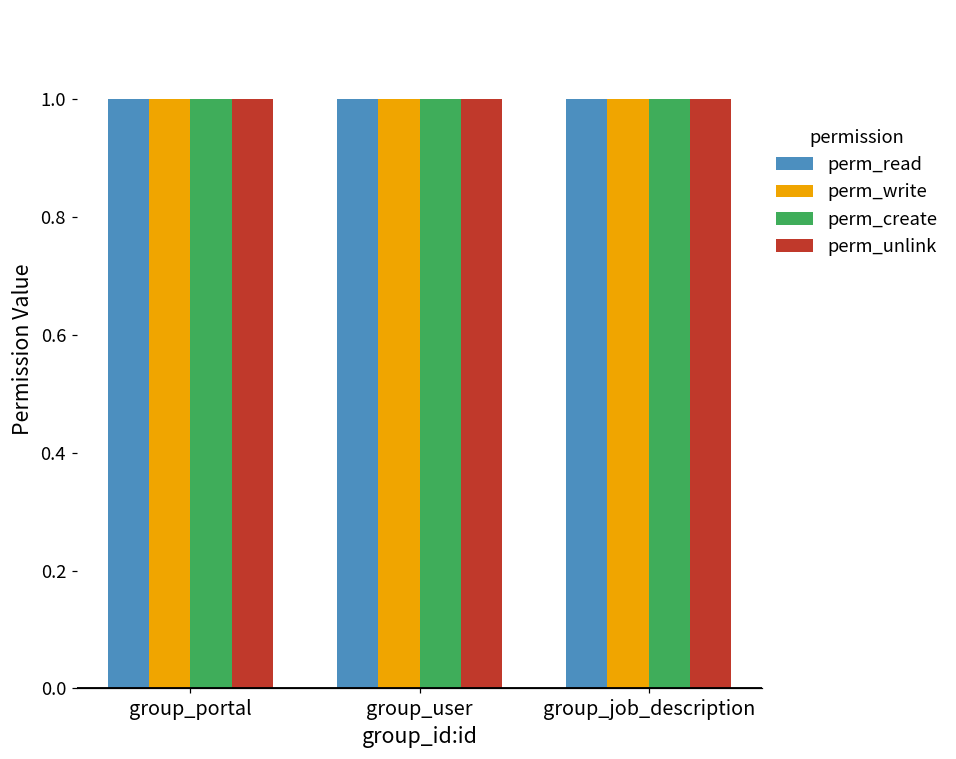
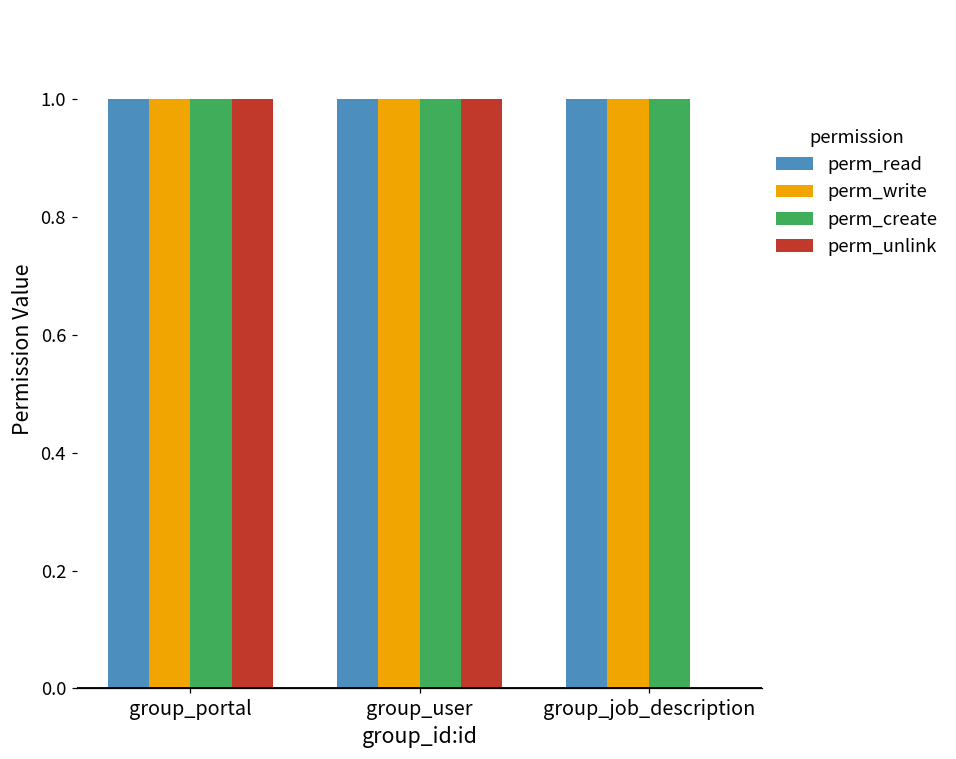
  {
    "perm_read": {
      "group_portal": 1,
      "group_user": 1,
      "group_job_description": 1
    },
    "perm_write": {
      "group_portal": 1,
      "group_user": 1,
      "group_job_description": 1
    },
    "perm_create": {
      "group_portal": 1,
      "group_user": 1,
      "group_job_description": 1
    },
    "perm_unlink": {
      "group_portal": 1,
      "group_user": 1,
-     "group_job_description": 1
+     "group_job_description": 0
    }
  }
